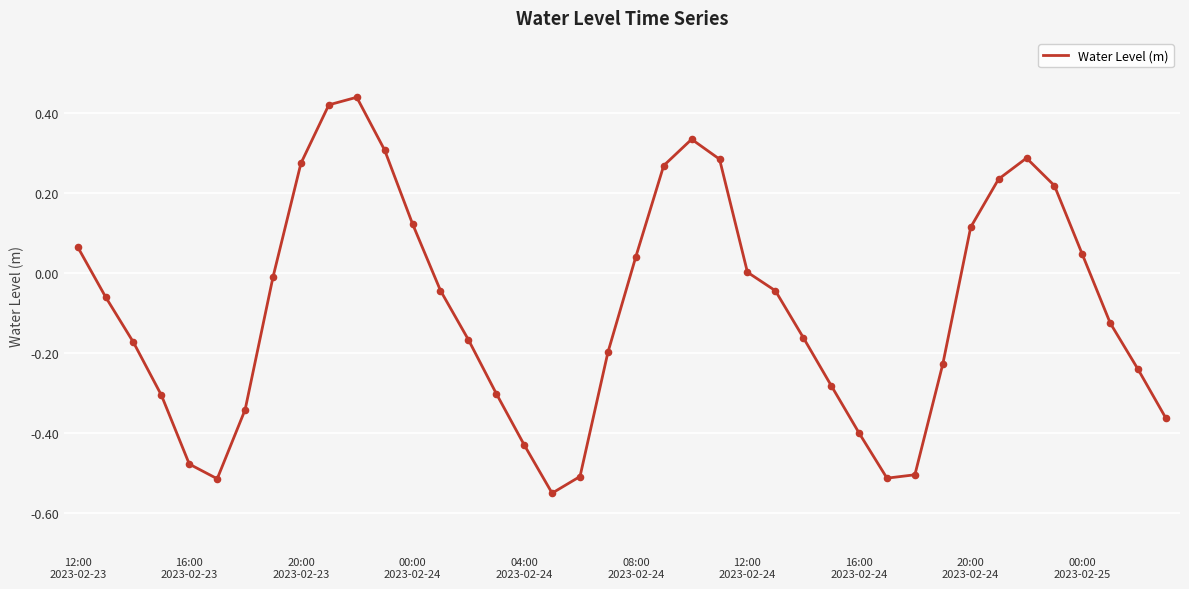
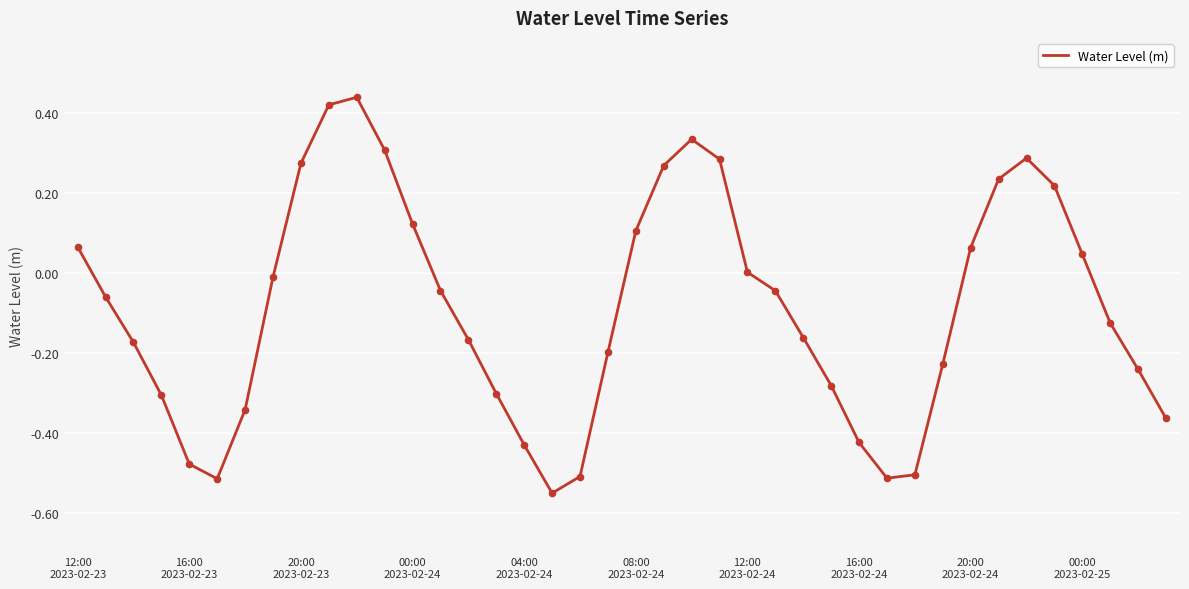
  {
    "12:00 2023-02-23": 0.06,
    "16:00 2023-02-23": -0.48,
    "20:00 2023-02-23": 0.27,
    "00:00 2023-02-24": 0.12,
    "04:00 2023-02-24": -0.43,
-   "08:00 2023-02-24": 0.04,
+   "08:00 2023-02-24": 0.10,
    "12:00 2023-02-24": 0.00,
-   "16:00 2023-02-24": -0.40,
-   "20:00 2023-02-24": 0.11,
+   "16:00 2023-02-24": -0.42,
+   "20:00 2023-02-24": 0.06,
    "00:00 2023-02-25": 0.05
  }
